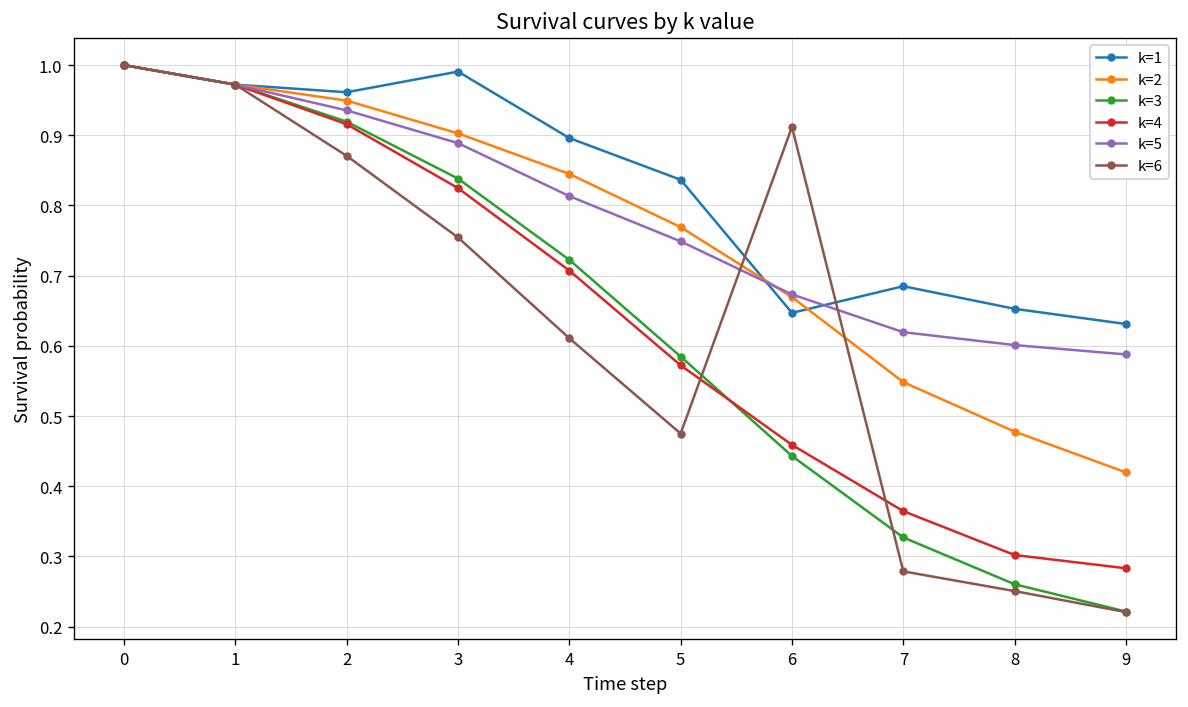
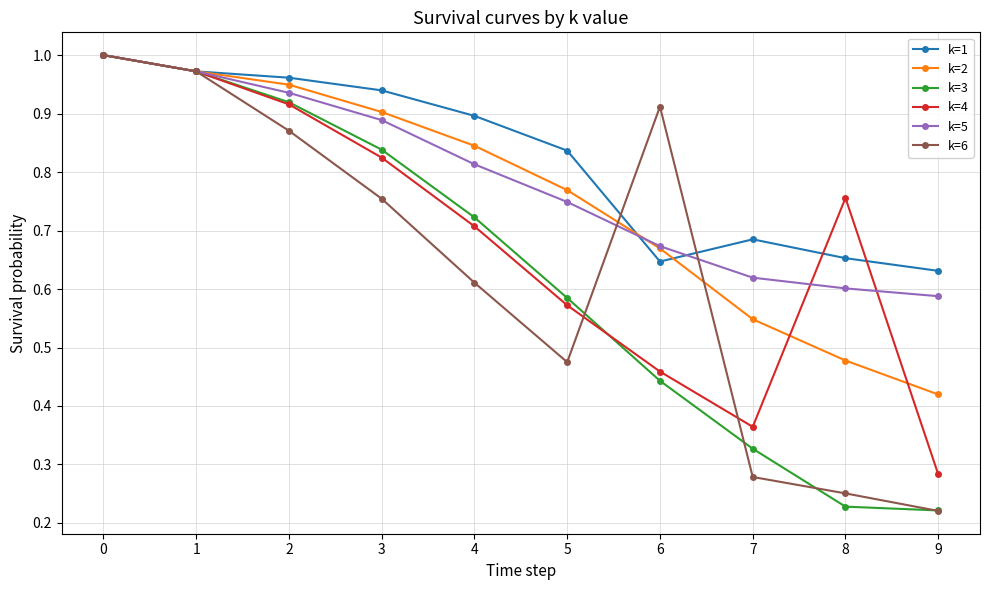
  {
    "k=1": {
      "2": 0.96,
-     "3": 0.99,
+     "3": 0.94,
      "4": 0.90,
      "5": 0.84,
      "6": 0.65,
      "7": 0.69,
      "8": 0.65,
      "9": 0.63
    },
    "k=2": {
      "2": 0.95,
      "3": 0.90,
      "4": 0.85,
      "5": 0.77,
      "7": 0.55,
      "8": 0.48,
      "9": 0.42
    },
    "k=3": {
      "3": 0.84,
      "4": 0.72,
      "5": 0.58,
      "6": 0.44,
      "7": 0.33,
-     "8": 0.26
+     "8": 0.23
    },
    "k=4": {
      "3": 0.82,
      "4": 0.71,
      "5": 0.57,
      "6": 0.46,
      "7": 0.36,
-     "8": 0.30,
+     "8": 0.76,
      "9": 0.28
    },
    "k=5": {
      "2": 0.94,
      "3": 0.89,
      "4": 0.81,
      "5": 0.75,
      "7": 0.62,
      "8": 0.60,
      "9": 0.59
    },
    "k=6": {
      "2": 0.87,
      "3": 0.75,
      "4": 0.61,
      "5": 0.48,
      "6": 0.91,
      "7": 0.28,
      "8": 0.25
    }
  }
